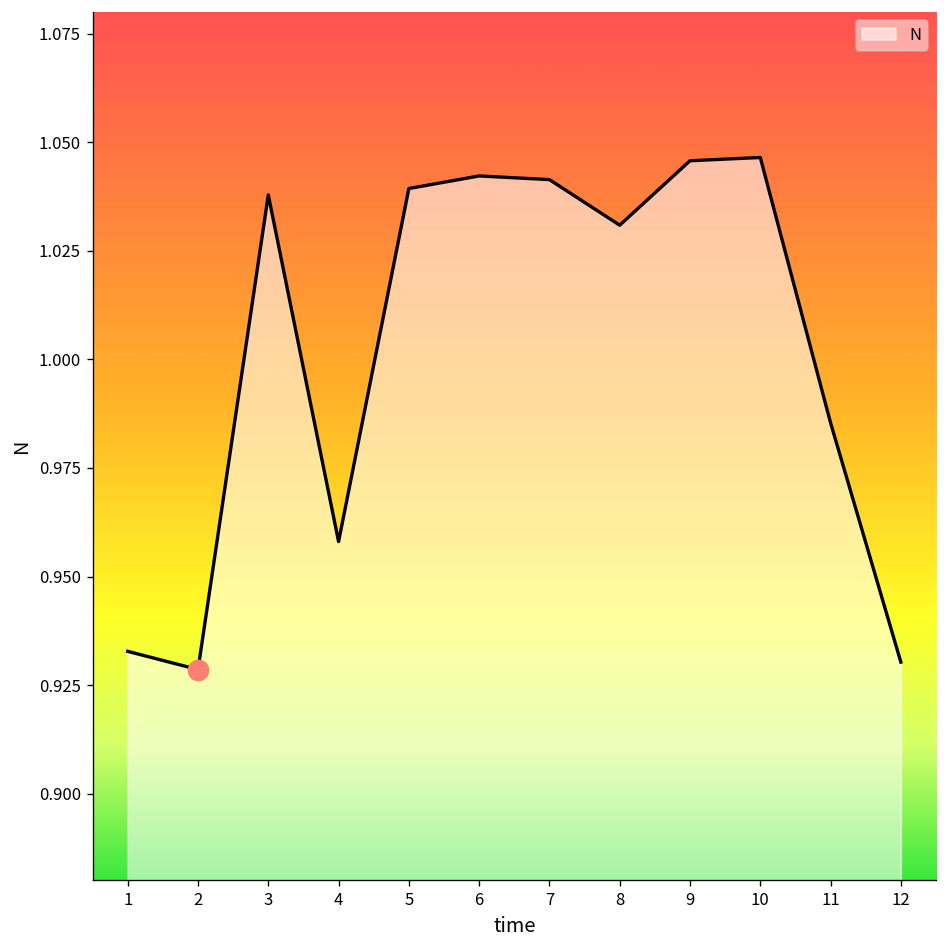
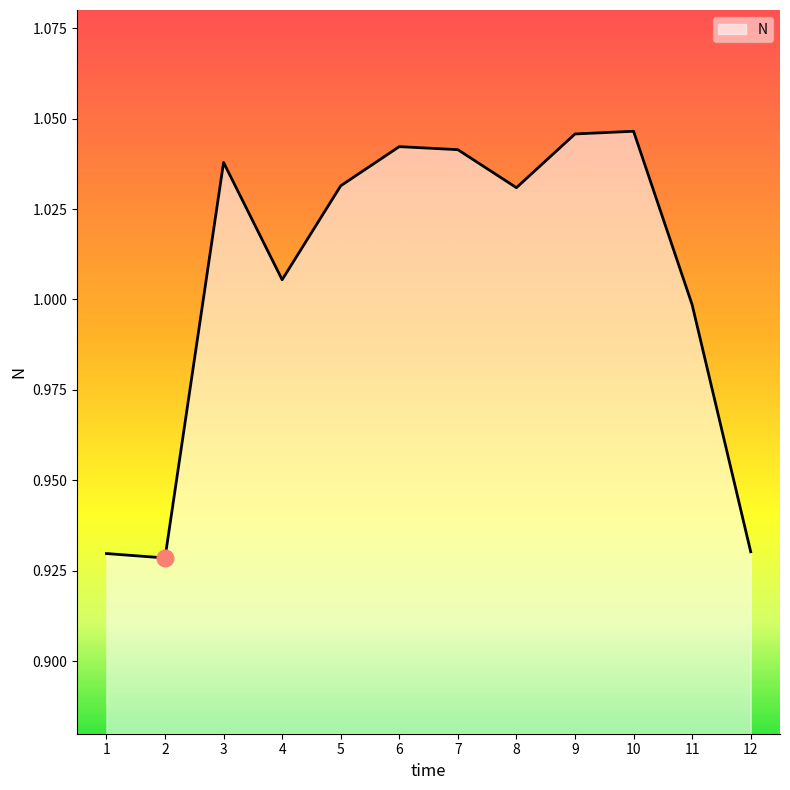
  {
    "N": {
-     "1": 0.933,
+     "1": 0.930,
      "3": 1.038,
-     "4": 0.958,
-     "5": 1.039,
+     "4": 1.005,
+     "5": 1.031,
      "6": 1.042,
      "7": 1.041,
      "8": 1.031,
      "9": 1.046,
      "10": 1.046,
-     "11": 0.985,
+     "11": 0.999,
      "12": 0.930
    }
  }
